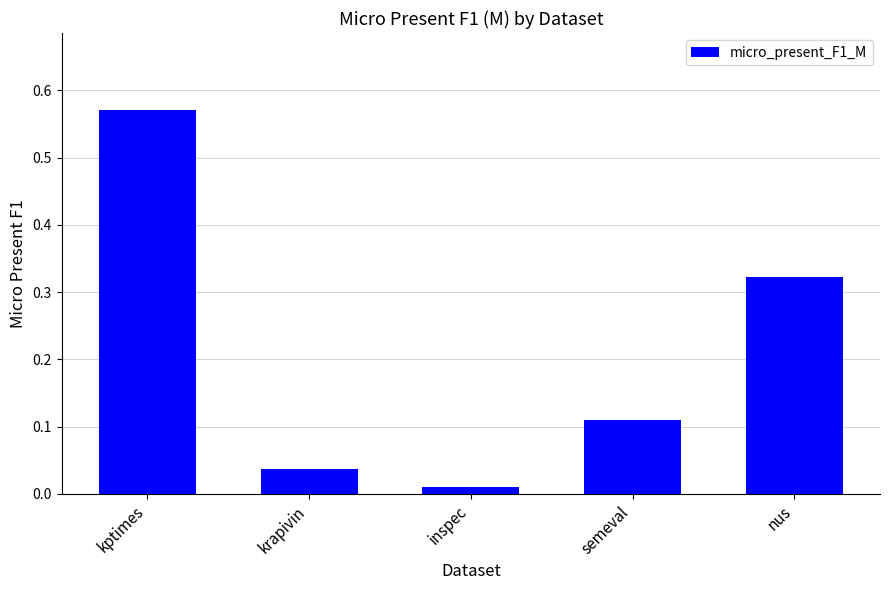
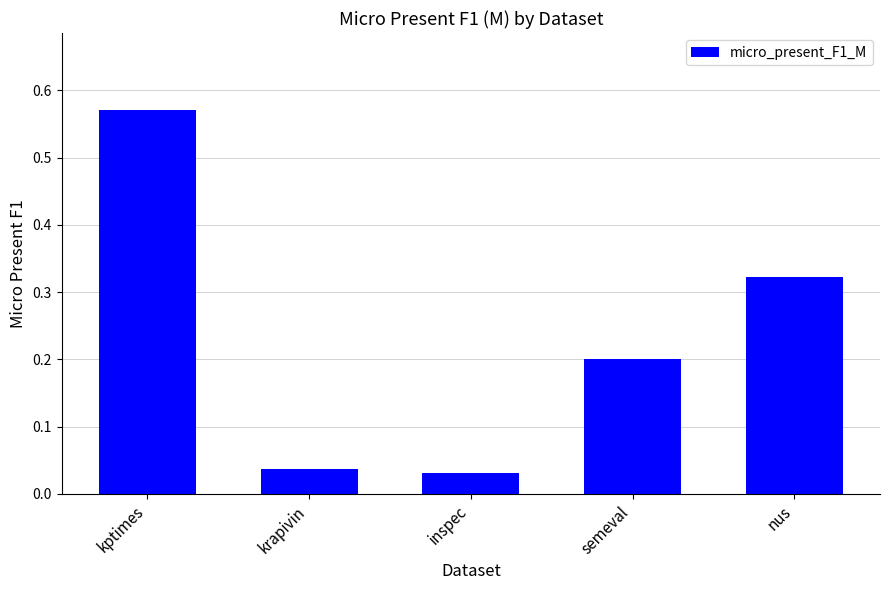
  {
    "kptimes": 0.57,
    "krapivin": 0.04,
-   "inspec": 0.01,
-   "semeval": 0.11,
+   "inspec": 0.03,
+   "semeval": 0.20,
    "nus": 0.32
  }
